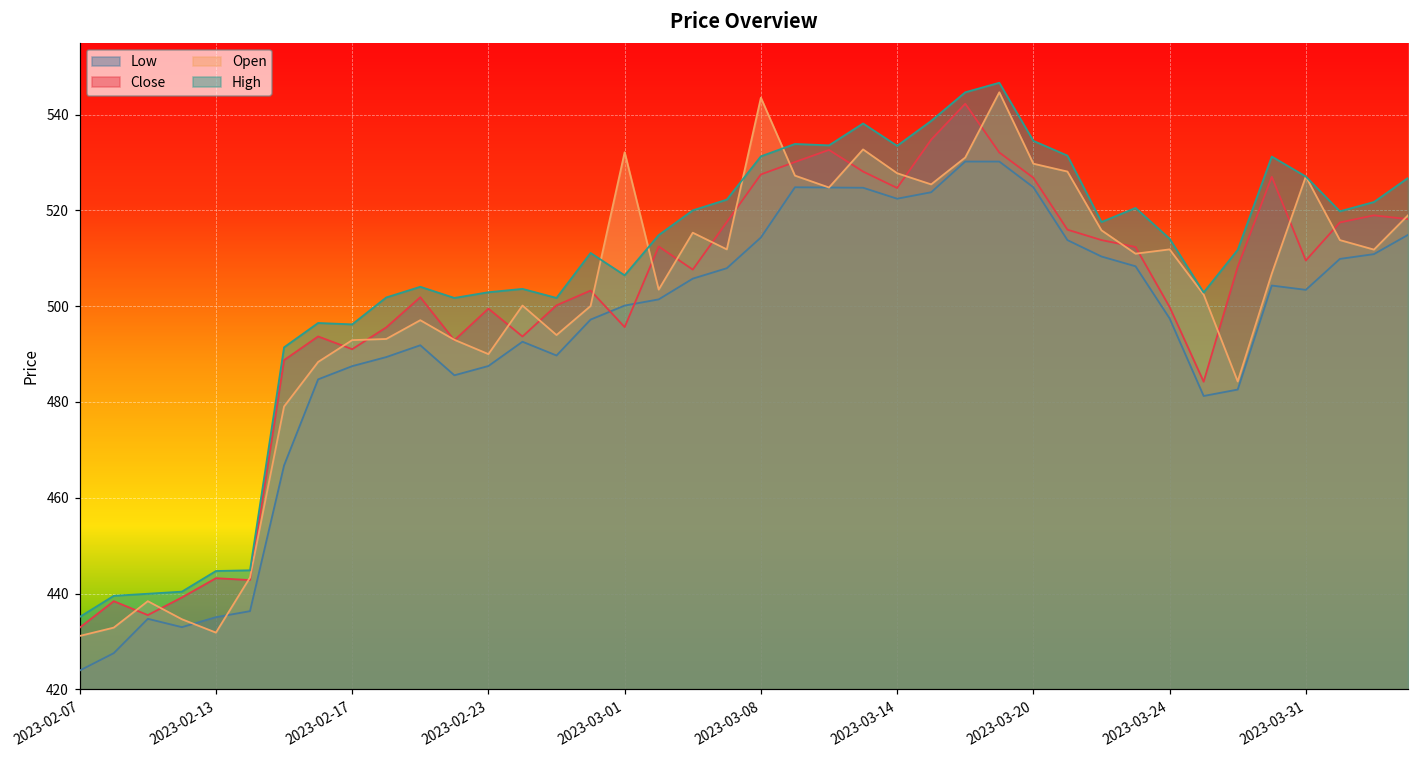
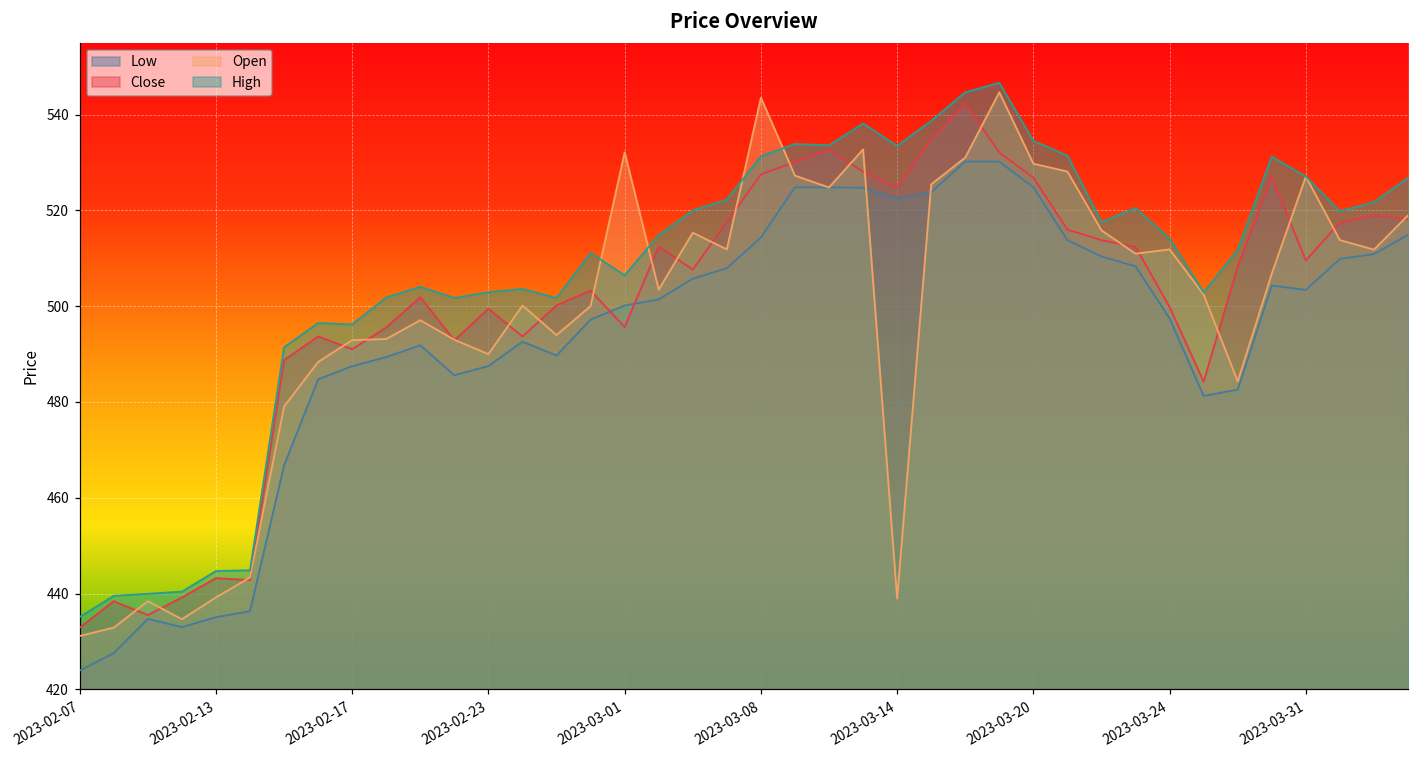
  {
    "Close": {
      "2023-02-07": 433,
      "2023-02-13": 443,
      "2023-02-17": 491,
      "2023-02-23": 499,
      "2023-03-01": 496,
      "2023-03-08": 528,
      "2023-03-14": 525,
      "2023-03-20": 527,
      "2023-03-24": 500,
      "2023-03-31": 510
    },
    "Open": {
      "2023-02-07": 431,
-     "2023-02-13": 432,
+     "2023-02-13": 439,
      "2023-02-17": 493,
      "2023-02-23": 490,
      "2023-03-01": 532,
      "2023-03-08": 544,
-     "2023-03-14": 528,
+     "2023-03-14": 439,
      "2023-03-20": 530,
      "2023-03-24": 512
    }
  }
